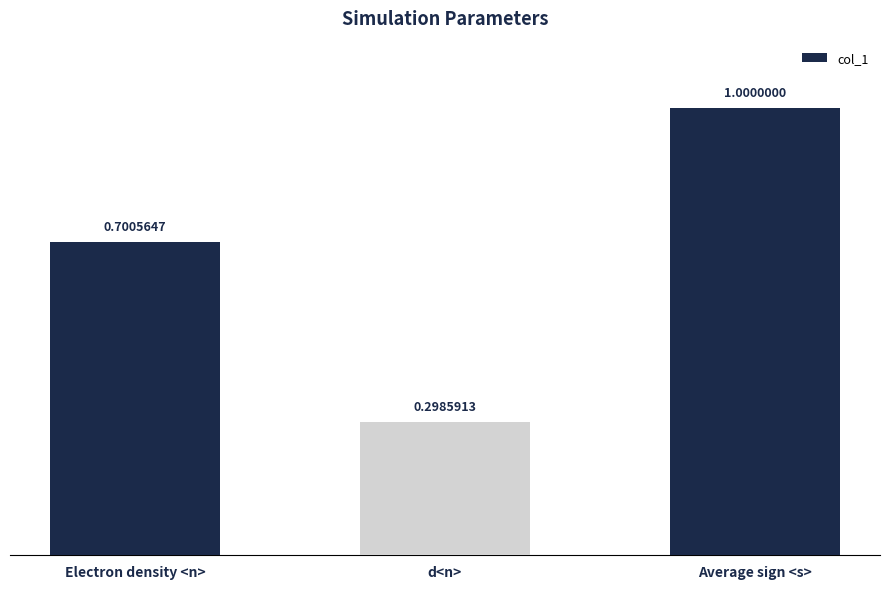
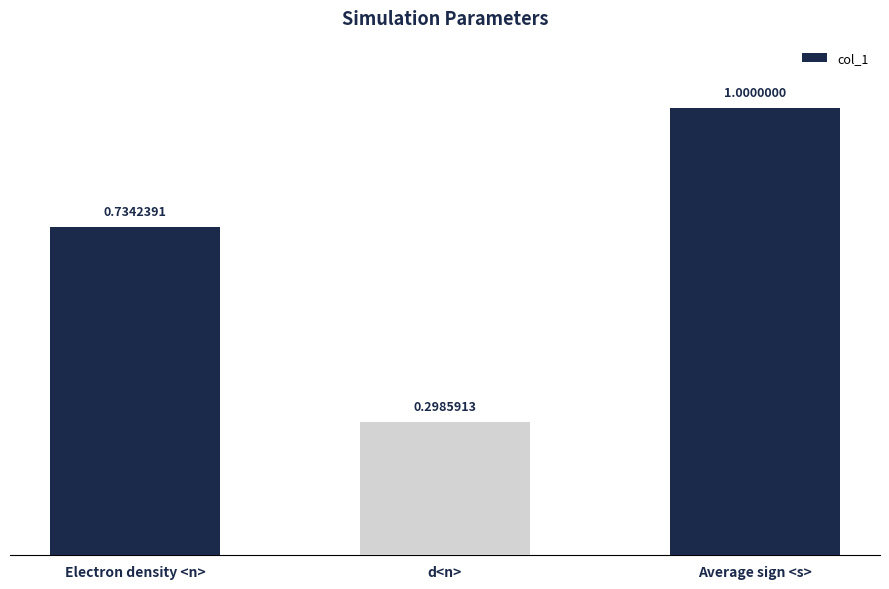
  {
-   "Electron density <n>": 0.7005647,
+   "Electron density <n>": 0.7342391,
    "d<n>": 0.2985913,
    "Average sign <s>": 1.0000000
  }
